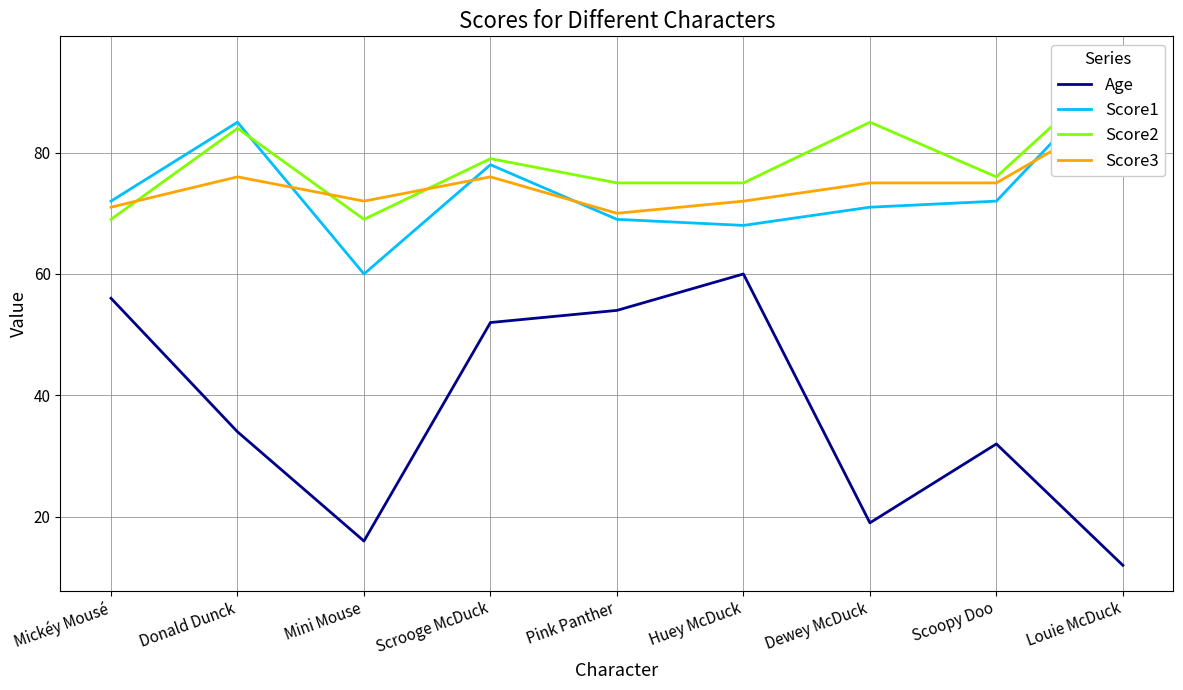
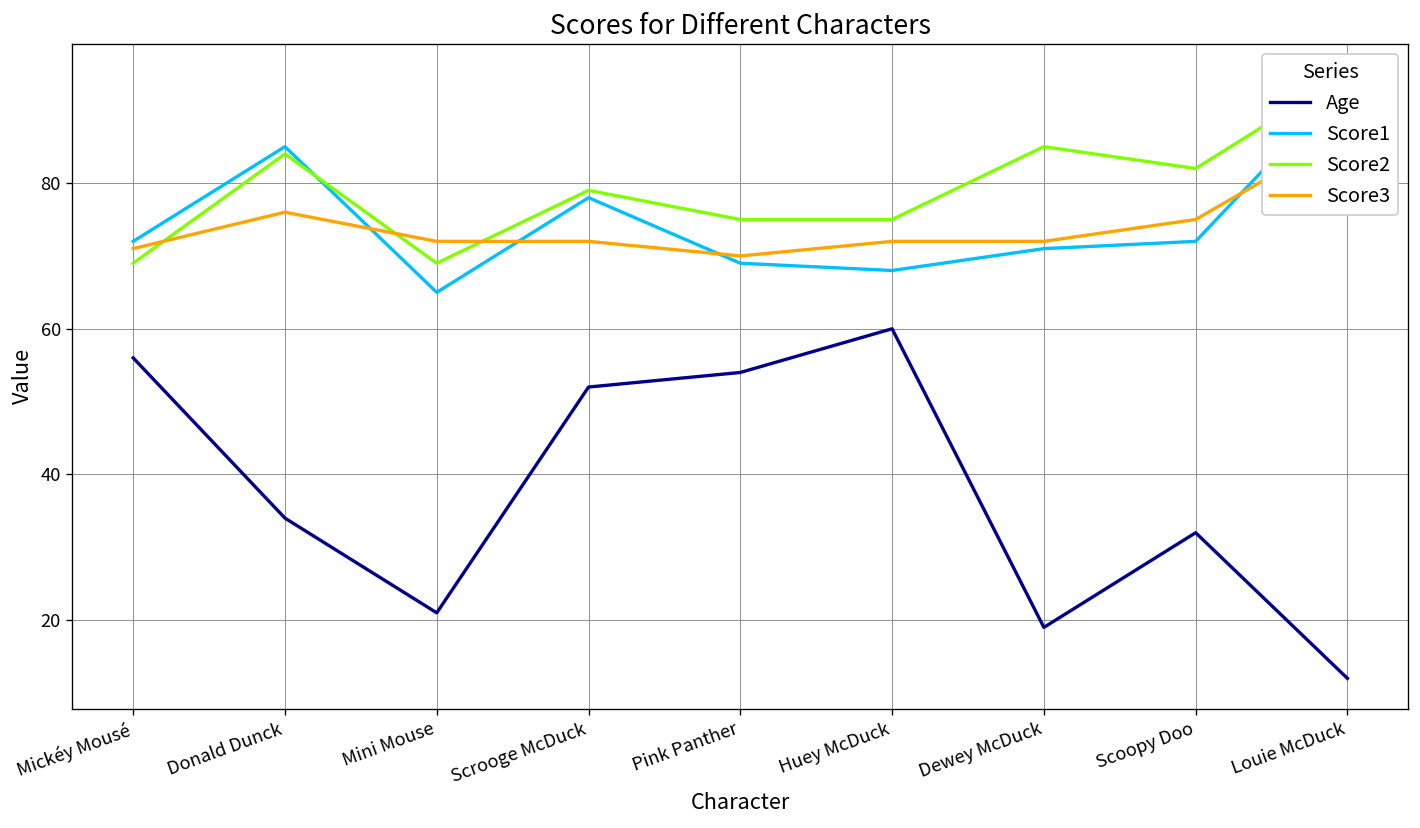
  {
    "Age": {
      "Mickéy Mousé": 56,
      "Donald Dunck": 34,
-     "Mini Mouse": 16,
+     "Mini Mouse": 21,
      "Scrooge McDuck": 52,
      "Pink Panther": 54,
      "Huey McDuck": 60,
      "Dewey McDuck": 19,
      "Scoopy Doo": 32,
      "Louie McDuck": 12
    },
    "Score1": {
      "Mickéy Mousé": 72,
      "Donald Dunck": 85,
-     "Mini Mouse": 60,
+     "Mini Mouse": 65,
      "Scrooge McDuck": 78,
      "Pink Panther": 69,
      "Huey McDuck": 68,
      "Dewey McDuck": 71,
      "Scoopy Doo": 72
    },
    "Score2": {
      "Mickéy Mousé": 69,
      "Donald Dunck": 84,
      "Mini Mouse": 69,
      "Scrooge McDuck": 79,
      "Pink Panther": 75,
      "Huey McDuck": 75,
      "Dewey McDuck": 85,
-     "Scoopy Doo": 76
+     "Scoopy Doo": 82
    },
    "Score3": {
      "Mickéy Mousé": 71,
      "Donald Dunck": 76,
      "Mini Mouse": 72,
-     "Scrooge McDuck": 76,
+     "Scrooge McDuck": 72,
      "Pink Panther": 70,
      "Huey McDuck": 72,
-     "Dewey McDuck": 75,
+     "Dewey McDuck": 72,
      "Scoopy Doo": 75
    }
  }
